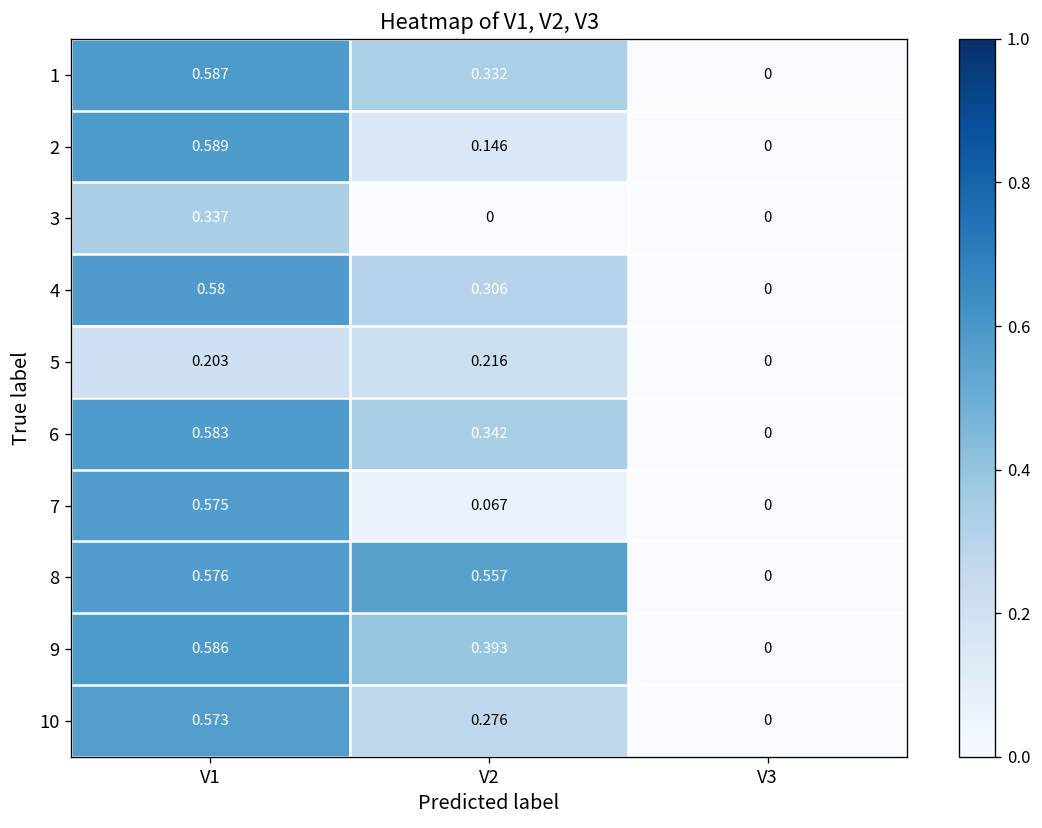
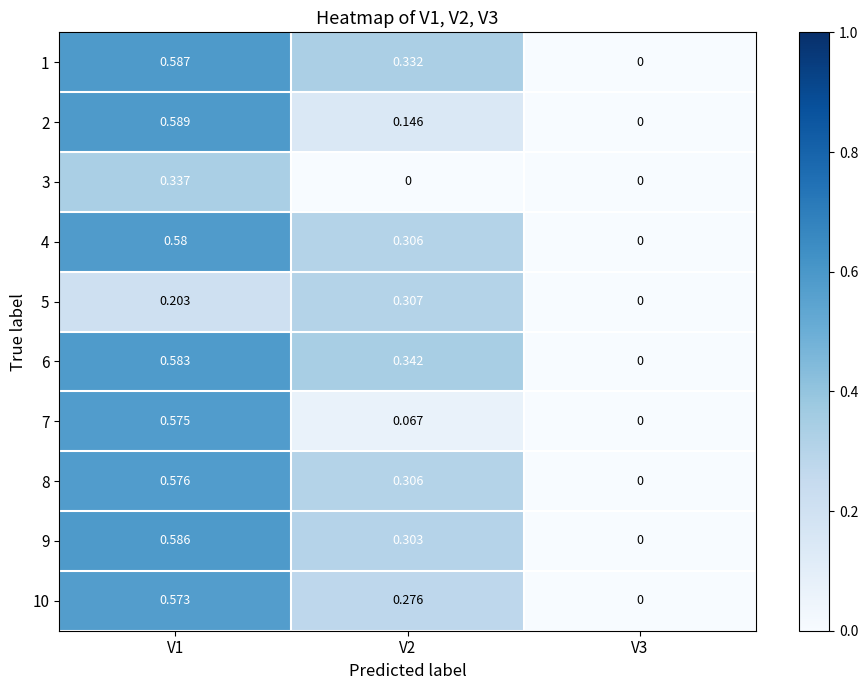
  {
    "1": {
      "V1": 0.587,
      "V2": 0.332,
      "V3": 0
    },
    "2": {
      "V1": 0.589,
      "V2": 0.146,
      "V3": 0
    },
    "3": {
      "V1": 0.337,
      "V2": 0,
      "V3": 0
    },
    "4": {
      "V1": 0.58,
      "V2": 0.306,
      "V3": 0
    },
    "5": {
      "V1": 0.203,
-     "V2": 0.216,
+     "V2": 0.307,
      "V3": 0
    },
    "6": {
      "V1": 0.583,
      "V2": 0.342,
      "V3": 0
    },
    "7": {
      "V1": 0.575,
      "V2": 0.067,
      "V3": 0
    },
    "8": {
      "V1": 0.576,
-     "V2": 0.557,
+     "V2": 0.306,
      "V3": 0
    },
    "9": {
      "V1": 0.586,
-     "V2": 0.393,
+     "V2": 0.303,
      "V3": 0
    },
    "10": {
      "V1": 0.573,
      "V2": 0.276,
      "V3": 0
    }
  }
